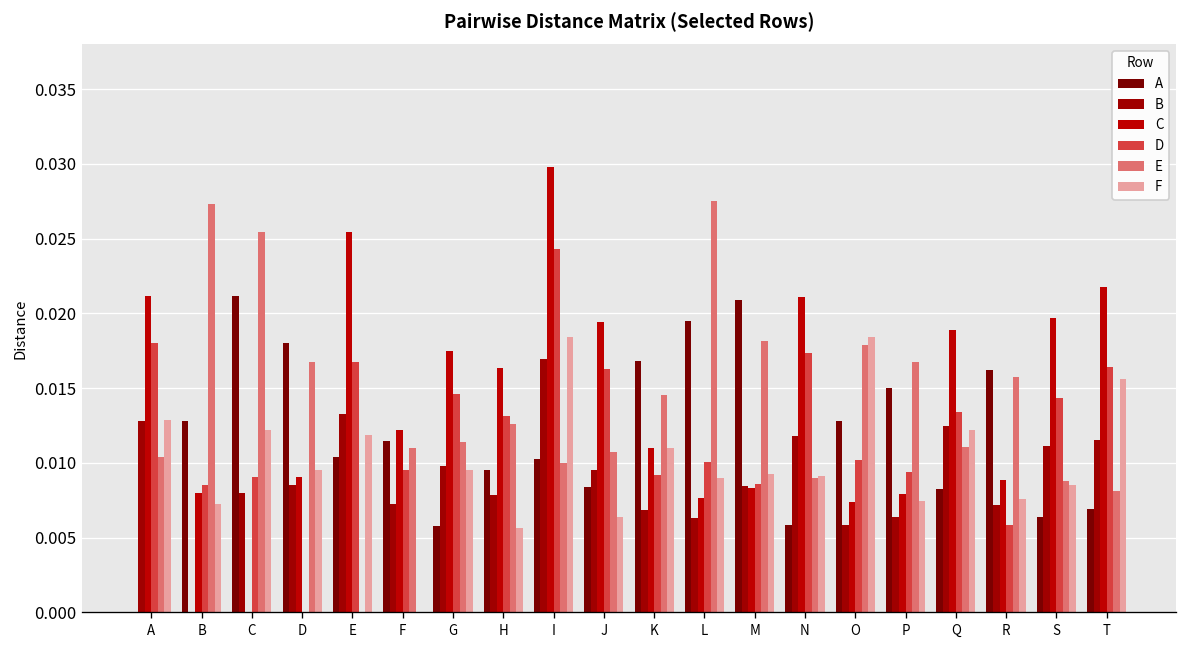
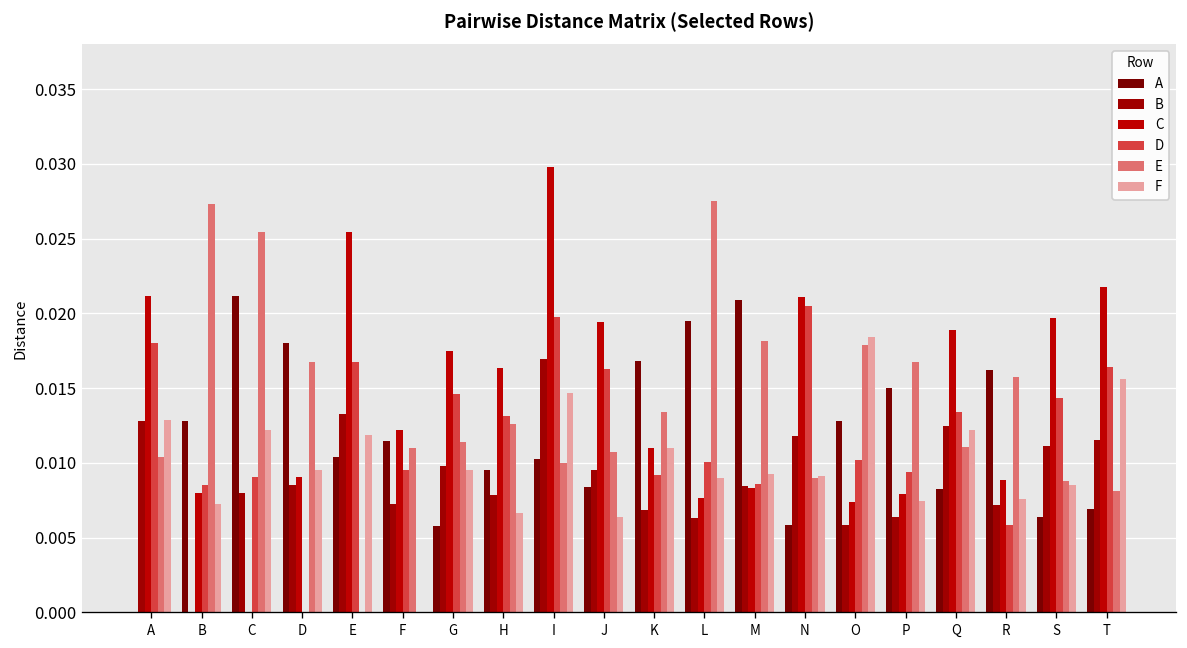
  {
    "D": {
      "A": 0.0180,
      "B": 0.0085,
      "C": 0.0091,
      "D": 0.0000,
      "E": 0.0168,
      "F": 0.0095,
      "G": 0.0146,
      "H": 0.0131,
-     "I": 0.0243,
+     "I": 0.0197,
      "J": 0.0163,
      "K": 0.0092,
      "L": 0.0101,
      "M": 0.0086,
-     "N": 0.0173,
+     "N": 0.0205,
      "O": 0.0102,
      "P": 0.0094,
      "Q": 0.0134,
      "R": 0.0058,
      "S": 0.0144,
      "T": 0.0164
    },
    "E": {
      "A": 0.0104,
      "B": 0.0273,
      "C": 0.0255,
      "D": 0.0168,
      "E": 0.0000,
      "F": 0.0110,
      "G": 0.0114,
      "H": 0.0126,
      "I": 0.0100,
      "J": 0.0108,
-     "K": 0.0145,
+     "K": 0.0134,
      "L": 0.0275,
      "M": 0.0181,
      "N": 0.0090,
      "O": 0.0179,
      "P": 0.0168,
      "Q": 0.0111,
      "R": 0.0158,
      "S": 0.0088,
      "T": 0.0081
    },
    "F": {
      "A": 0.0129,
      "B": 0.0072,
      "C": 0.0122,
      "D": 0.0095,
      "E": 0.0119,
      "F": 0.0000,
      "G": 0.0095,
-     "H": 0.0057,
-     "I": 0.0184,
+     "H": 0.0066,
+     "I": 0.0147,
      "J": 0.0063,
      "K": 0.0110,
      "L": 0.0090,
      "M": 0.0093,
      "N": 0.0091,
      "O": 0.0184,
      "P": 0.0075,
      "Q": 0.0122,
      "R": 0.0076,
      "S": 0.0085,
      "T": 0.0156
    }
  }
